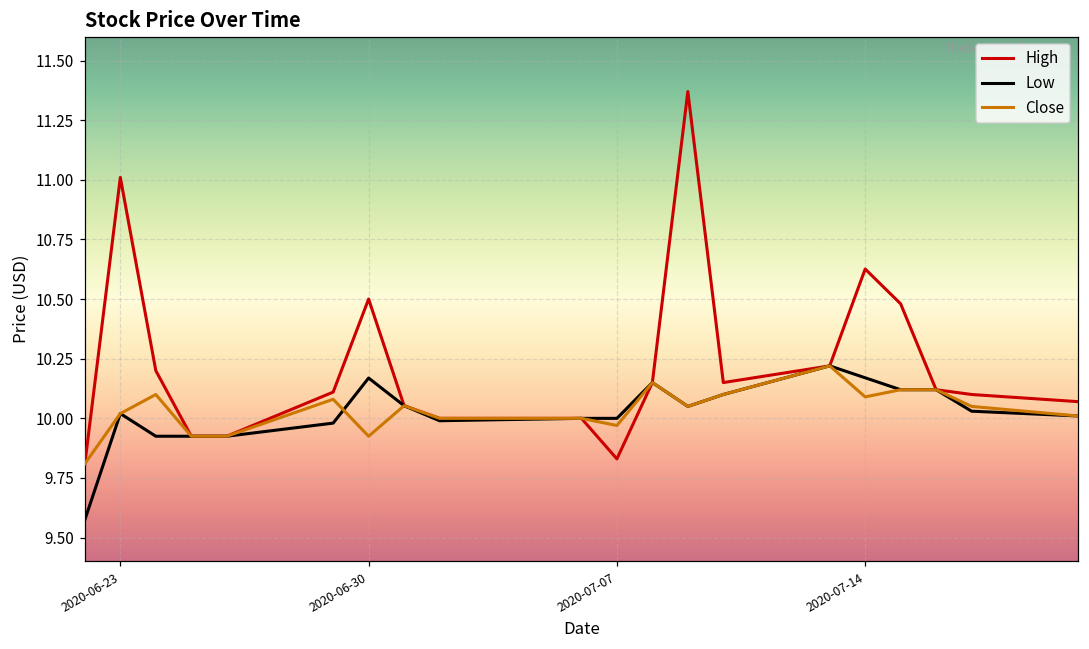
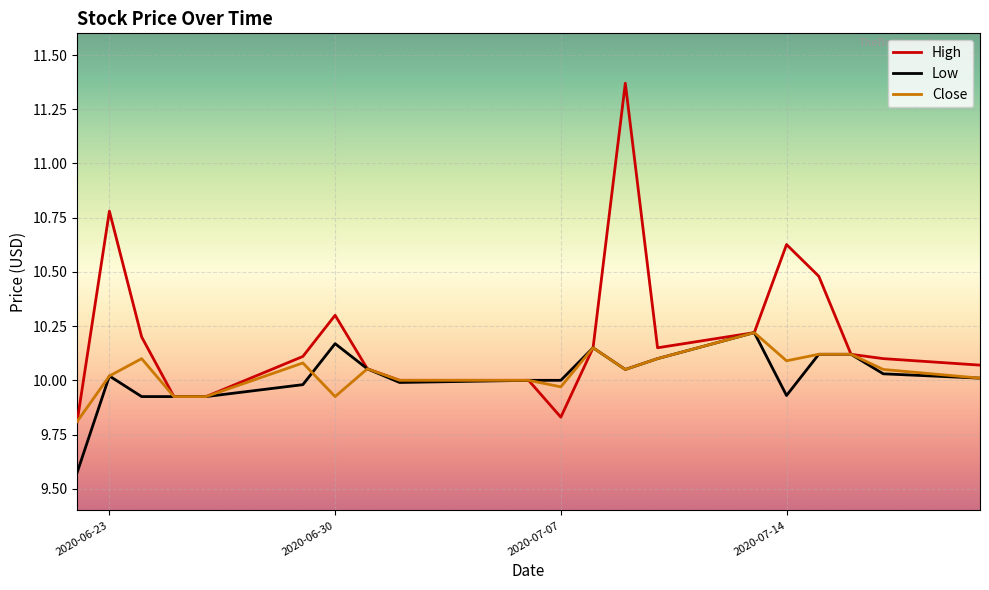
  {
    "High": {
-     "2020-06-23": 11.01,
-     "2020-06-30": 10.5,
+     "2020-06-23": 10.78,
+     "2020-06-30": 10.3,
      "2020-07-07": 9.83,
      "2020-07-14": 10.63
    },
    "Low": {
      "2020-06-30": 10.17,
      "2020-07-07": 10.00,
-     "2020-07-14": 10.17
+     "2020-07-14": 9.93
    },
    "Close": {
      "2020-06-30": 9.93,
      "2020-07-07": 9.97,
      "2020-07-14": 10.09
    }
  }
